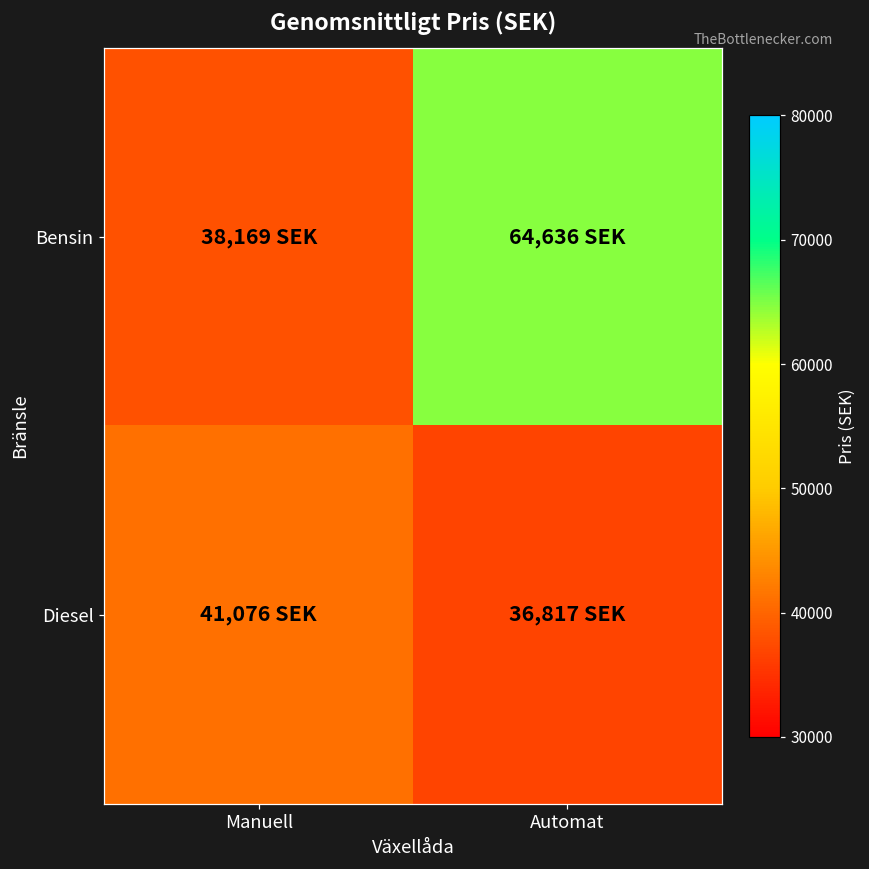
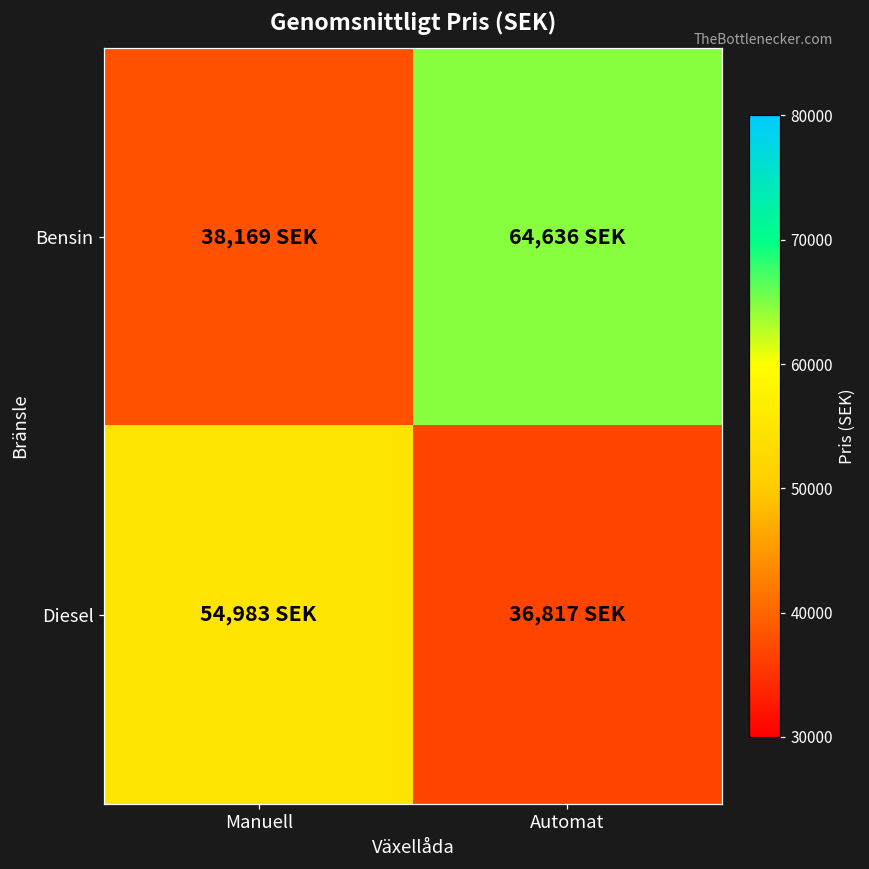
  {
    "Bensin": {
      "Manuell": "38,169",
      "Automat": "64,636"
    },
    "Diesel": {
-     "Manuell": "41,076",
+     "Manuell": "54,983",
      "Automat": "36,817"
    }
  }
